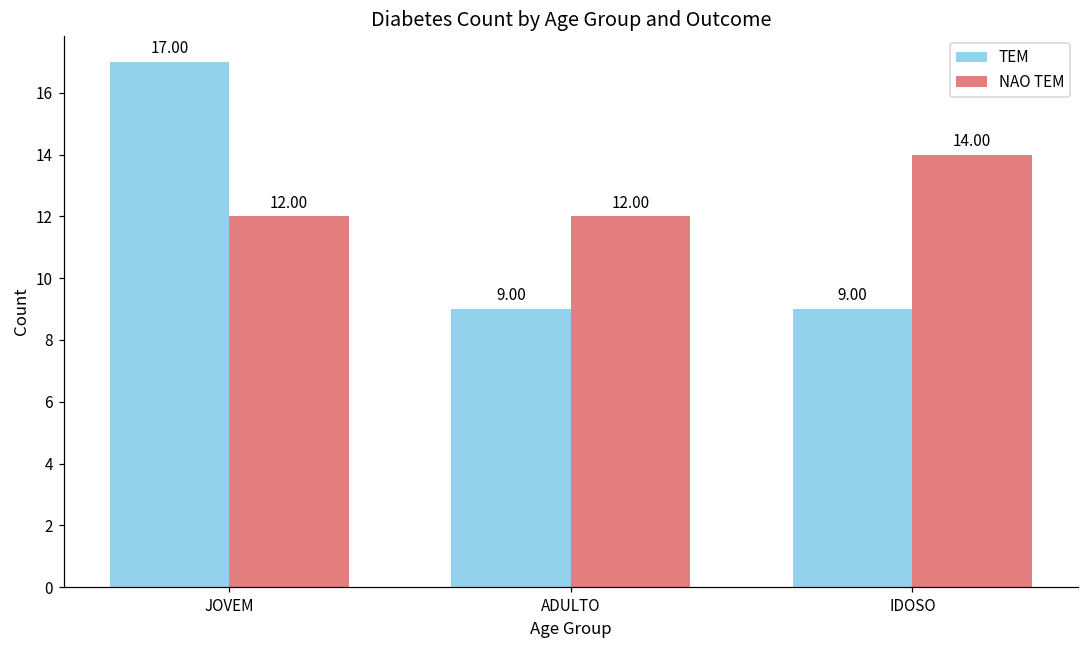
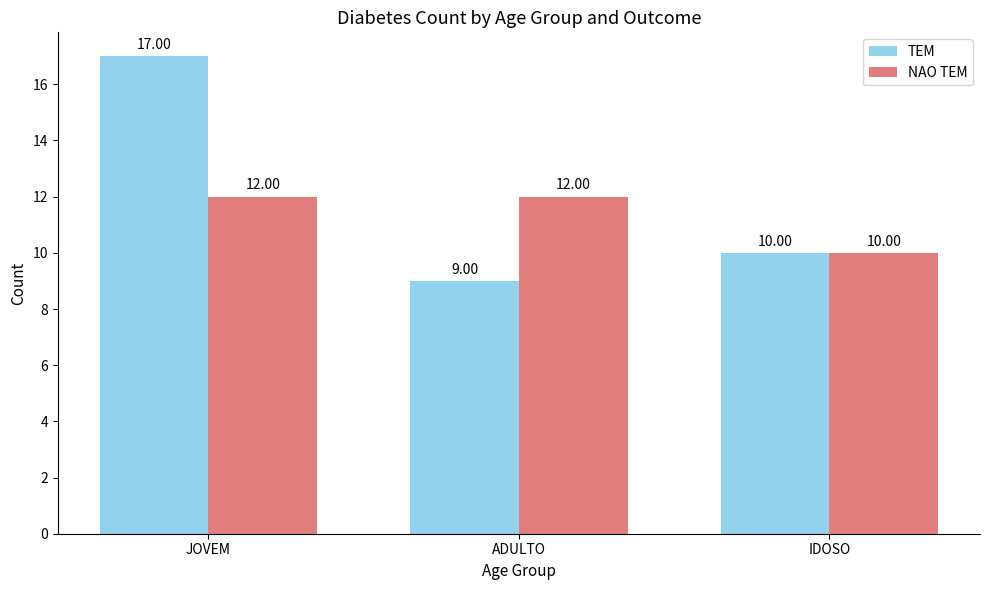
  {
    "TEM": {
      "JOVEM": 17.00,
      "ADULTO": 9.00,
-     "IDOSO": 9.00
+     "IDOSO": 10.00
    },
    "NAO TEM": {
      "JOVEM": 12.00,
      "ADULTO": 12.00,
-     "IDOSO": 14.00
+     "IDOSO": 10.00
    }
  }
